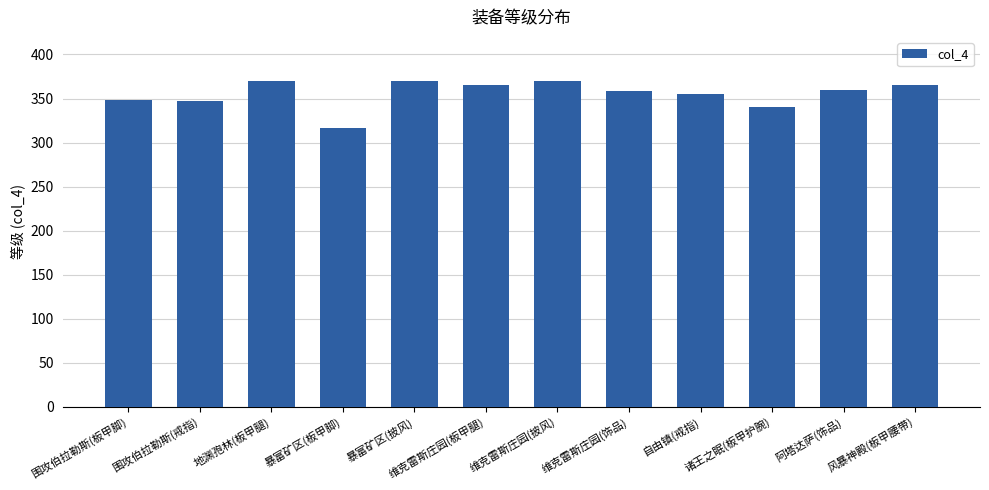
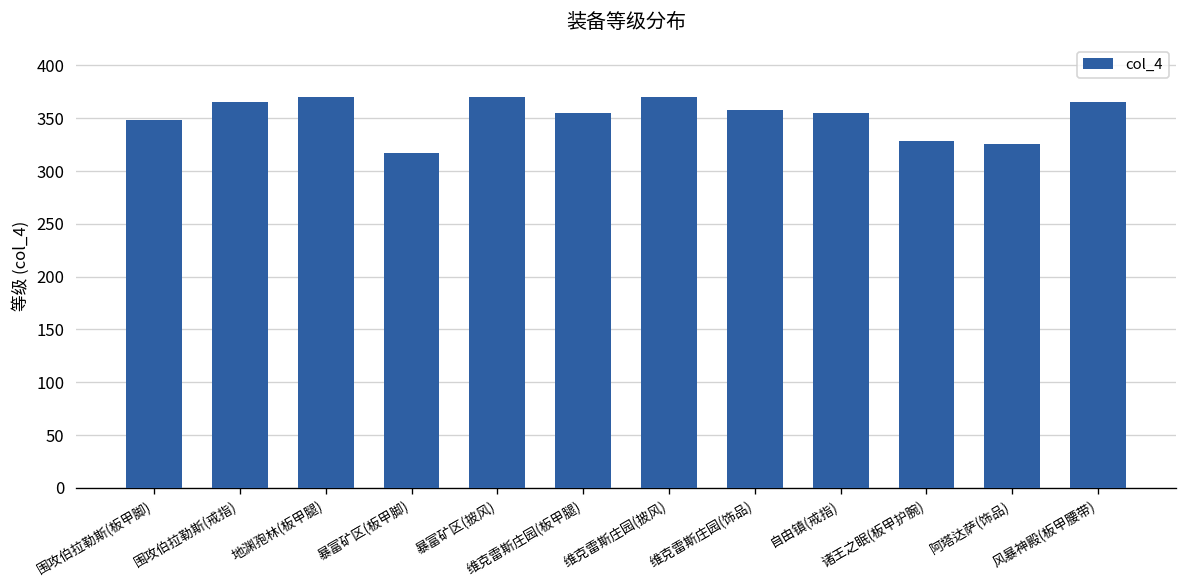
  {
    "围攻伯拉勒斯(板甲脚)": 350,
-   "围攻伯拉勒斯(戒指)": 350,
+   "围攻伯拉勒斯(戒指)": 370,
    "地渊孢林(板甲腿)": 370,
    "暴富矿区(板甲脚)": 320,
    "暴富矿区(披风)": 370,
-   "维克雷斯庄园(板甲腿)": 370,
+   "维克雷斯庄园(板甲腿)": 360,
    "维克雷斯庄园(披风)": 370,
    "维克雷斯庄园(饰品)": 360,
    "自由镇(戒指)": 360,
-   "诸王之眠(板甲护腕)": 340,
-   "阿塔达萨(饰品)": 360,
+   "诸王之眠(板甲护腕)": 330,
+   "阿塔达萨(饰品)": 330,
    "风暴神殿(板甲腰带)": 370
  }
